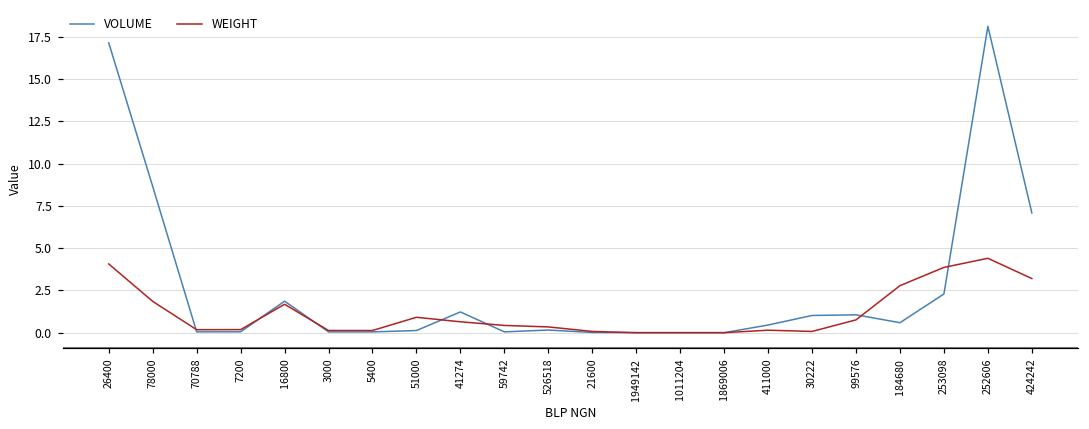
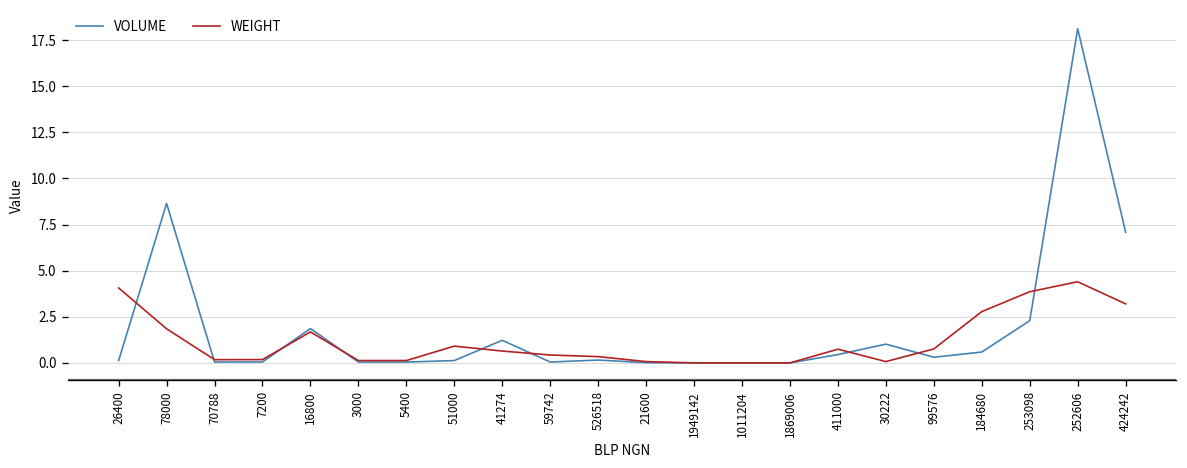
  {
    "VOLUME": {
-     "26400": 17.1,
+     "26400": 0.1,
      "78000": 8.6,
      "16800": 1.9,
      "51000": 0.1,
      "41274": 1.2,
      "59742": 0.0,
      "526518": 0.2,
      "411000": 0.5,
      "30222": 1.0,
-     "99576": 1.1,
+     "99576": 0.3,
      "184680": 0.6,
      "253098": 2.3,
      "252606": 18.1,
      "424242": 7.1
    },
    "WEIGHT": {
      "26400": 4.1,
      "78000": 1.9,
      "16800": 1.7,
      "51000": 0.9,
      "41274": 0.6,
      "59742": 0.4,
      "526518": 0.3,
-     "411000": 0.1,
+     "411000": 0.7,
      "30222": 0.1,
      "99576": 0.8,
      "184680": 2.8,
      "253098": 3.9,
      "252606": 4.4,
      "424242": 3.2
    }
  }
